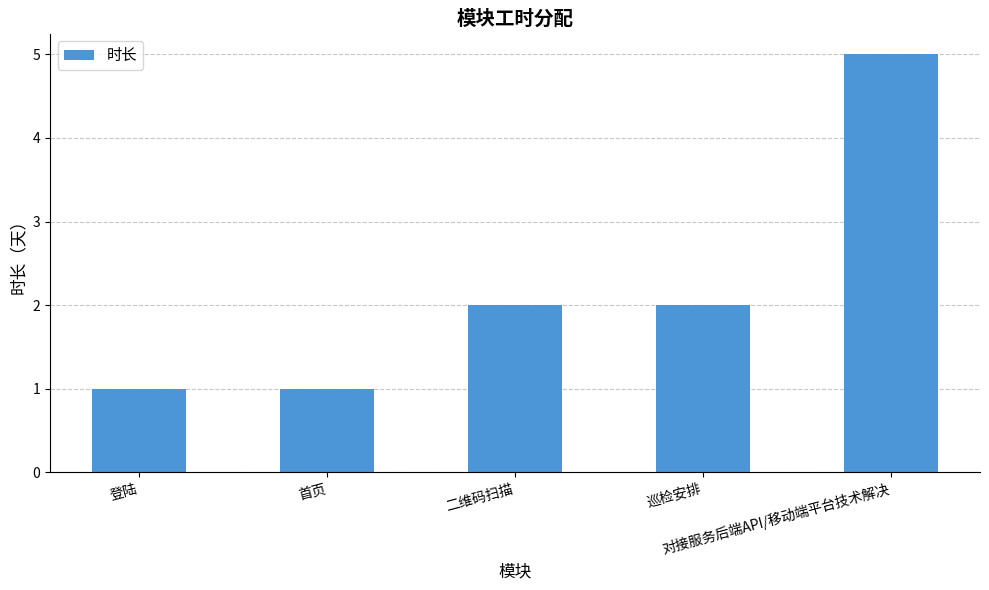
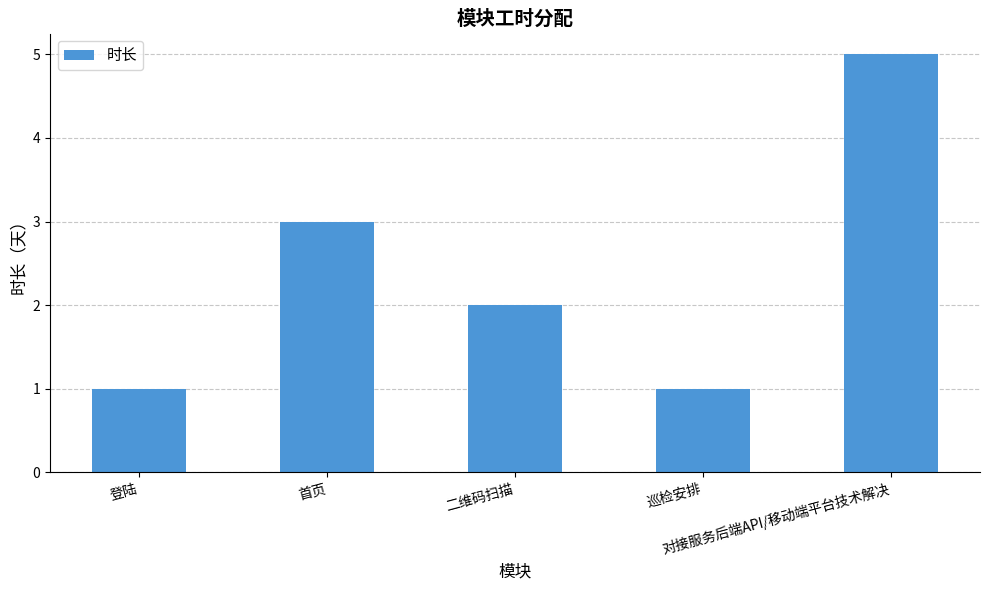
  {
    "登陆": 1,
-   "首页": 1,
+   "首页": 3,
    "二维码扫描": 2,
-   "巡检安排": 2,
+   "巡检安排": 1,
    "对接服务后端API/移动端平台技术解决": 5
  }
